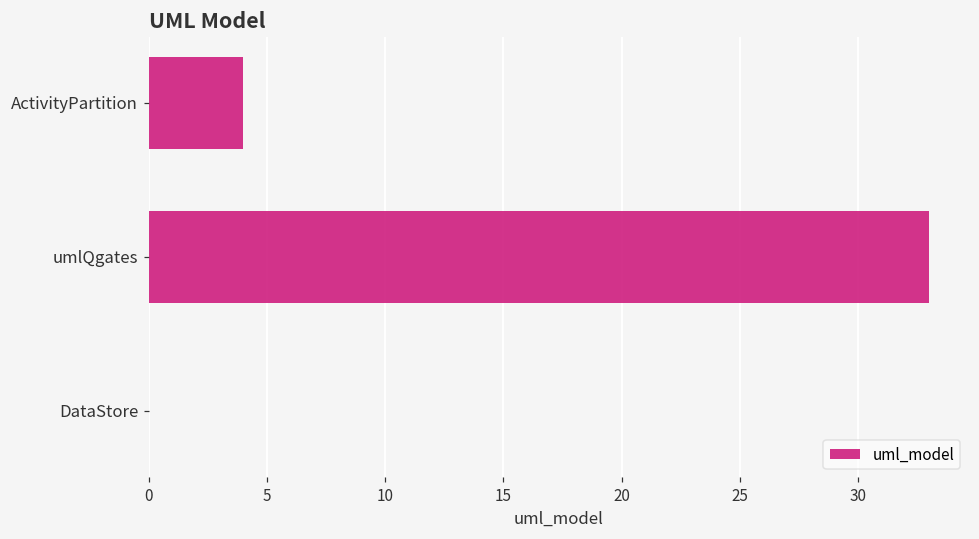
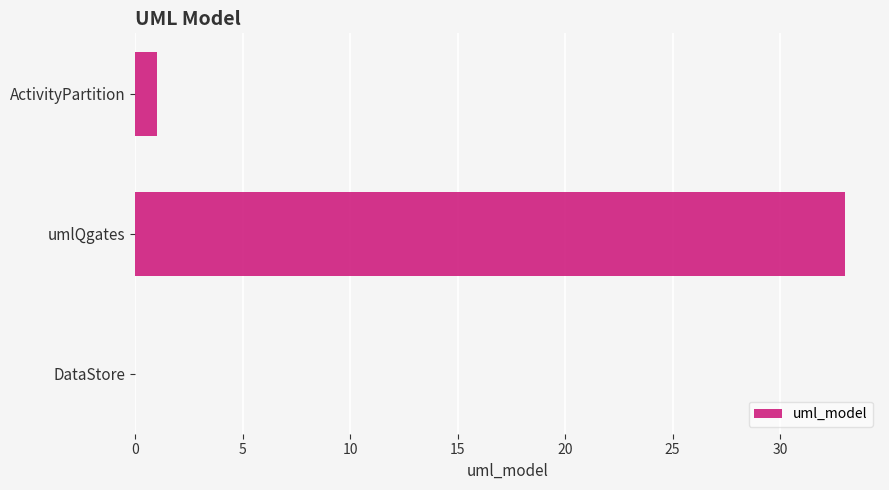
  {
-   "ActivityPartition": 4,
+   "ActivityPartition": 1,
    "umlQgates": 33,
    "DataStore": 0
  }
